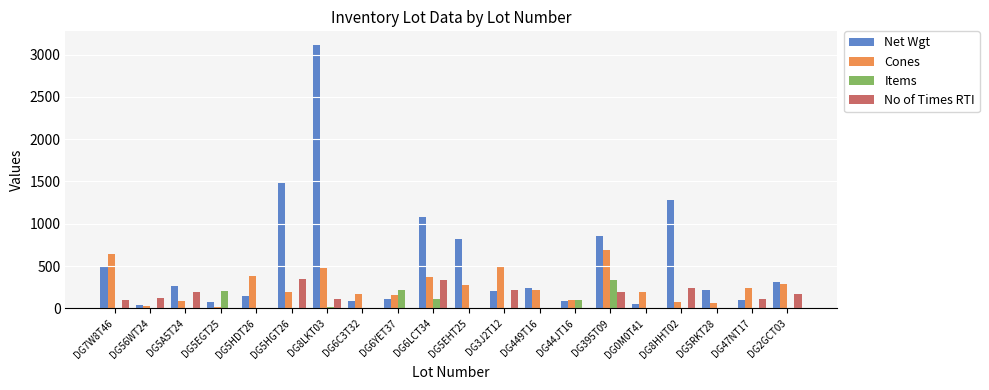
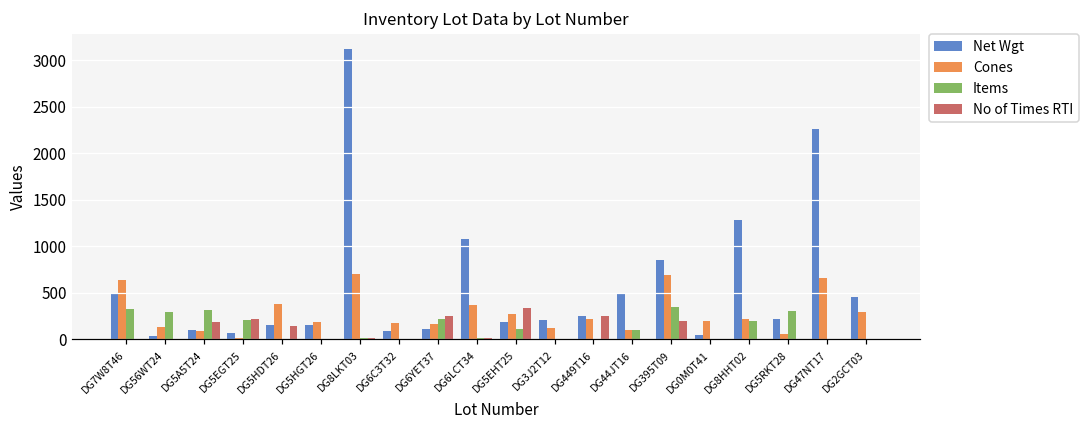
  {
    "Net Wgt": {
      "DG7W8T46": 500,
      "DG56WT24": 0,
-     "DG5A5T24": 300,
+     "DG5A5T24": 100,
      "DG5EGT25": 100,
      "DG5HDT26": 200,
-     "DG5HGT26": 1500,
+     "DG5HGT26": 200,
      "DG8LKT03": 3100,
      "DG6C3T32": 100,
      "DG6YET37": 100,
      "DG6LCT34": 1100,
-     "DG5EHT25": 800,
+     "DG5EHT25": 200,
      "DG3J2T12": 200,
      "DG449T16": 200,
-     "DG44JT16": 100,
+     "DG44JT16": 500,
      "DG395T09": 900,
      "DG0M0T41": 0,
      "DG8HHT02": 1300,
      "DG5RKT28": 200,
-     "DG47NT17": 100,
-     "DG2GCT03": 300
+     "DG47NT17": 2300,
+     "DG2GCT03": 500
    },
    "Cones": {
      "DG7W8T46": 600,
-     "DG56WT24": 0,
+     "DG56WT24": 100,
      "DG5A5T24": 100,
      "DG5HDT26": 400,
      "DG5HGT26": 200,
-     "DG8LKT03": 500,
+     "DG8LKT03": 700,
      "DG6C3T32": 200,
      "DG6YET37": 200,
      "DG6LCT34": 400,
      "DG5EHT25": 300,
-     "DG3J2T12": 500,
+     "DG3J2T12": 100,
      "DG449T16": 200,
      "DG44JT16": 100,
      "DG395T09": 700,
      "DG0M0T41": 200,
-     "DG8HHT02": 100,
+     "DG8HHT02": 200,
      "DG5RKT28": 100,
-     "DG47NT17": 200,
+     "DG47NT17": 700,
      "DG2GCT03": 300
    },
    "Items": {
-     "DG7W8T46": 0,
-     "DG56WT24": 0,
-     "DG5A5T24": 0,
+     "DG7W8T46": 300,
+     "DG56WT24": 300,
+     "DG5A5T24": 300,
      "DG5EGT25": 200,
      "DG6YET37": 200,
-     "DG6LCT34": 100,
-     "DG5EHT25": 0,
+     "DG6LCT34": 0,
+     "DG5EHT25": 100,
      "DG44JT16": 100,
      "DG395T09": 300,
-     "DG8HHT02": 0,
-     "DG5RKT28": 0
+     "DG8HHT02": 200,
+     "DG5RKT28": 300
    },
    "No of Times RTI": {
-     "DG7W8T46": 100,
-     "DG56WT24": 100,
+     "DG7W8T46": 0,
+     "DG56WT24": 0,
      "DG5A5T24": 200,
-     "DG5EGT25": 0,
-     "DG5HDT26": 0,
-     "DG5HGT26": 300,
-     "DG8LKT03": 100,
-     "DG6YET37": 0,
-     "DG6LCT34": 300,
-     "DG5EHT25": 0,
-     "DG3J2T12": 200,
-     "DG449T16": 0,
+     "DG5EGT25": 200,
+     "DG5HDT26": 100,
+     "DG5HGT26": 0,
+     "DG8LKT03": 0,
+     "DG6YET37": 300,
+     "DG6LCT34": 0,
+     "DG5EHT25": 300,
+     "DG3J2T12": 0,
+     "DG449T16": 200,
      "DG395T09": 200,
-     "DG8HHT02": 200,
-     "DG47NT17": 100,
-     "DG2GCT03": 200
+     "DG8HHT02": 0,
+     "DG47NT17": 0,
+     "DG2GCT03": 0
    }
  }
